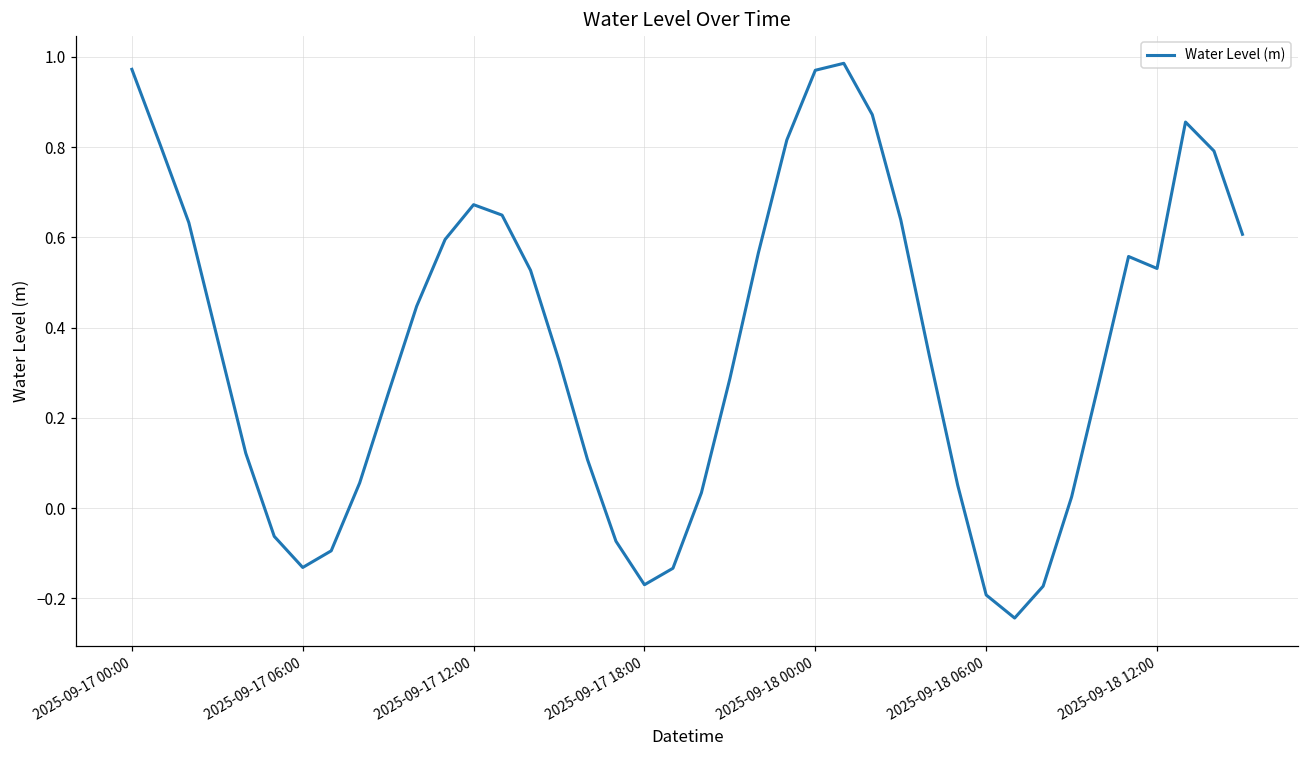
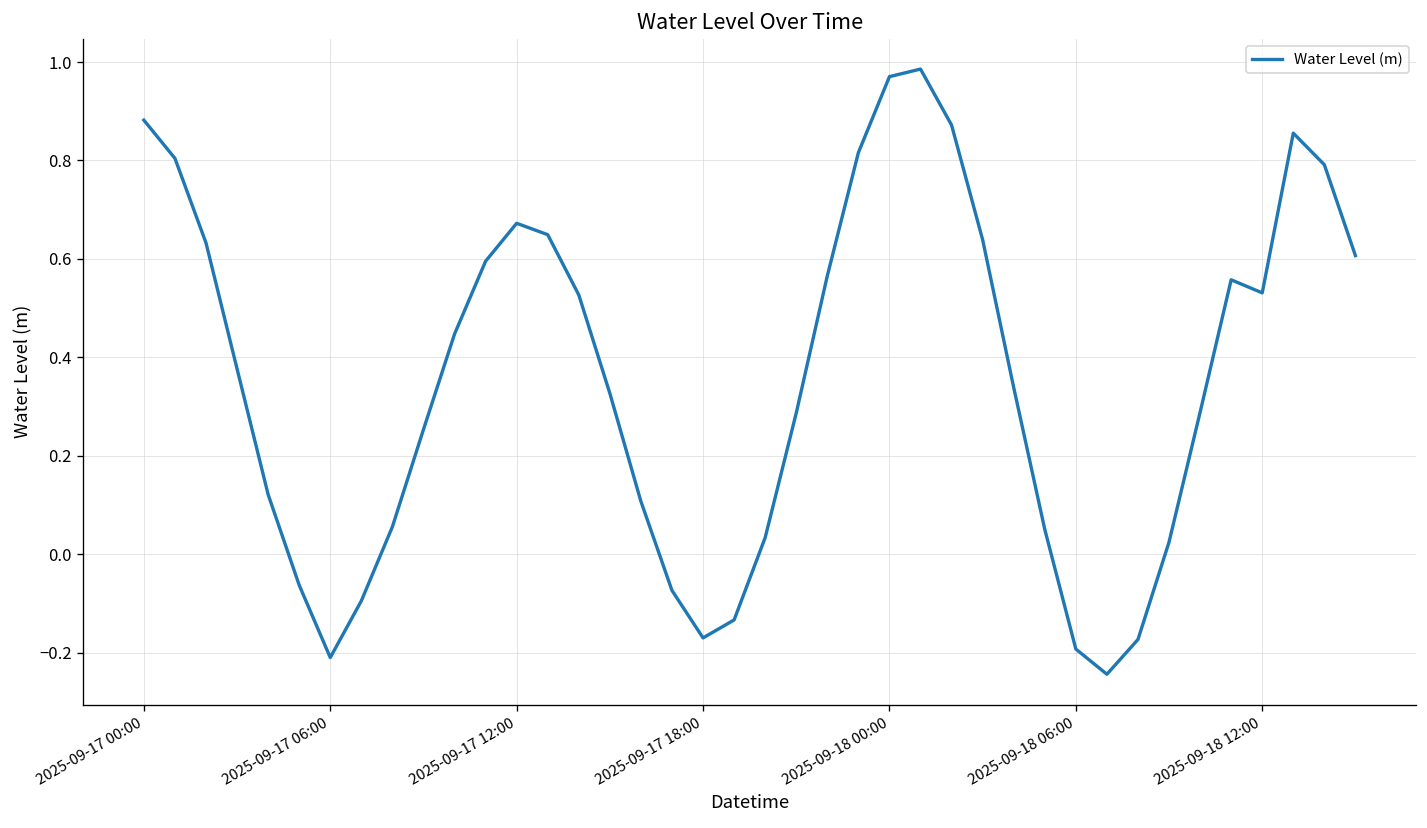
  {
-   "2025-09-17 00:00": 0.97,
-   "2025-09-17 06:00": -0.13,
+   "2025-09-17 00:00": 0.88,
+   "2025-09-17 06:00": -0.21,
    "2025-09-17 12:00": 0.67,
    "2025-09-17 18:00": -0.17,
    "2025-09-18 00:00": 0.97,
    "2025-09-18 06:00": -0.19,
    "2025-09-18 12:00": 0.53
  }
